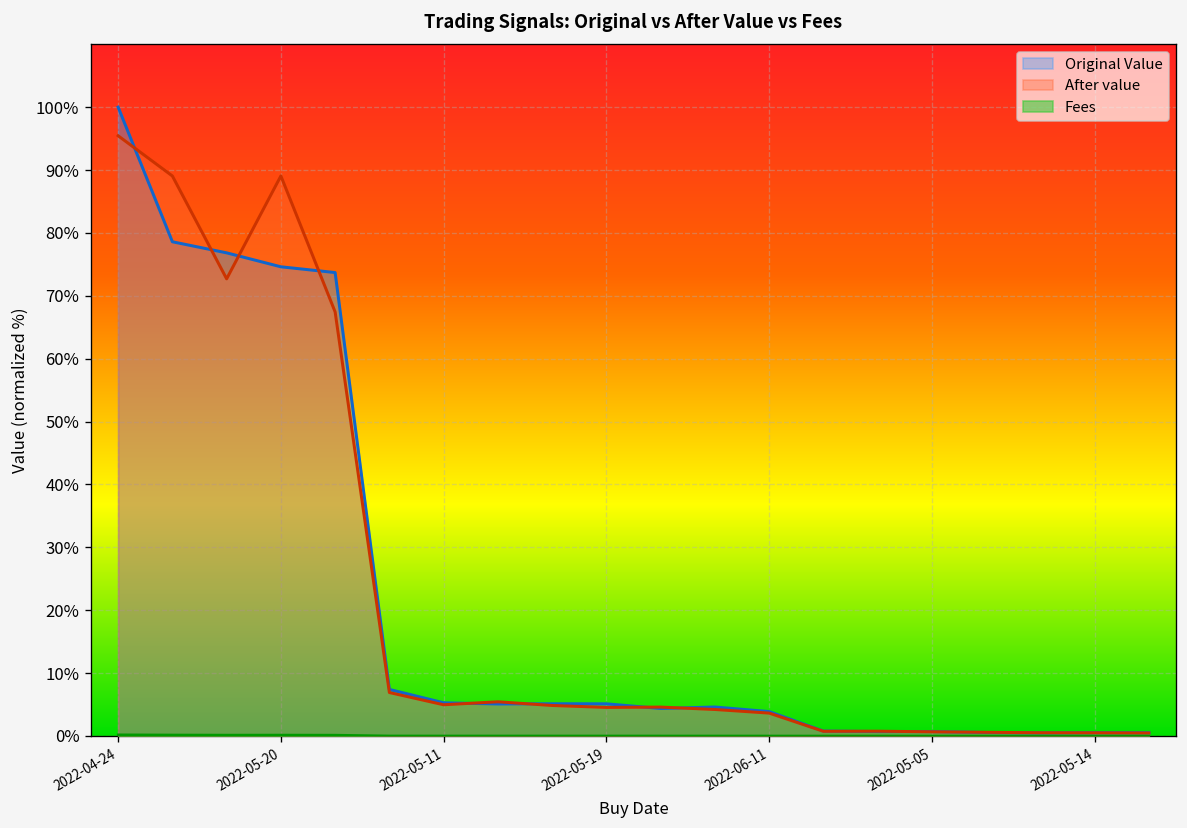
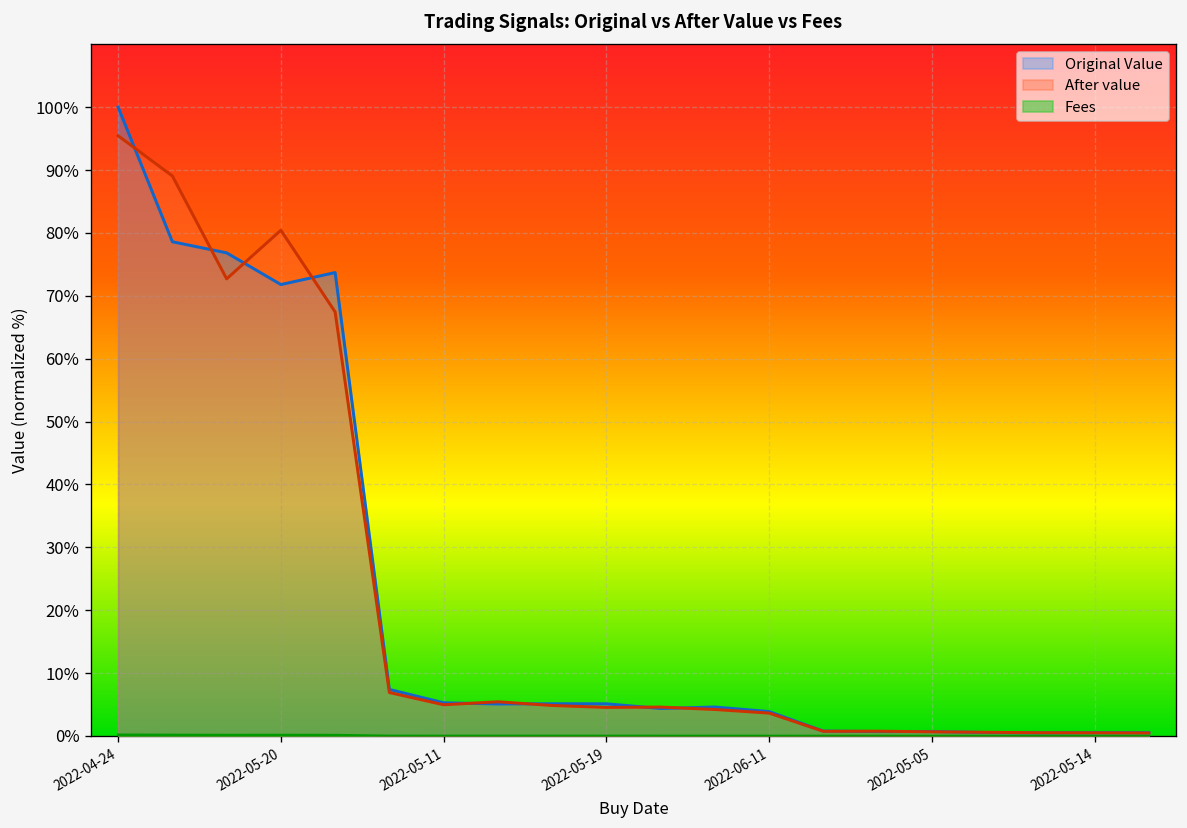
  {
    "Original Value": {
-     "2022-05-20": "75%",
+     "2022-05-20": "72%",
      "2022-05-19": "5%"
    },
    "After value": {
-     "2022-05-20": "89%",
+     "2022-05-20": "80%",
      "2022-05-19": "5%"
    },
    "Fees": {
      "2022-05-20": "0%",
      "2022-05-19": "0%",
      "2022-06-11": "0%",
      "2022-05-05": "0%",
      "2022-05-14": "0%"
    }
  }
